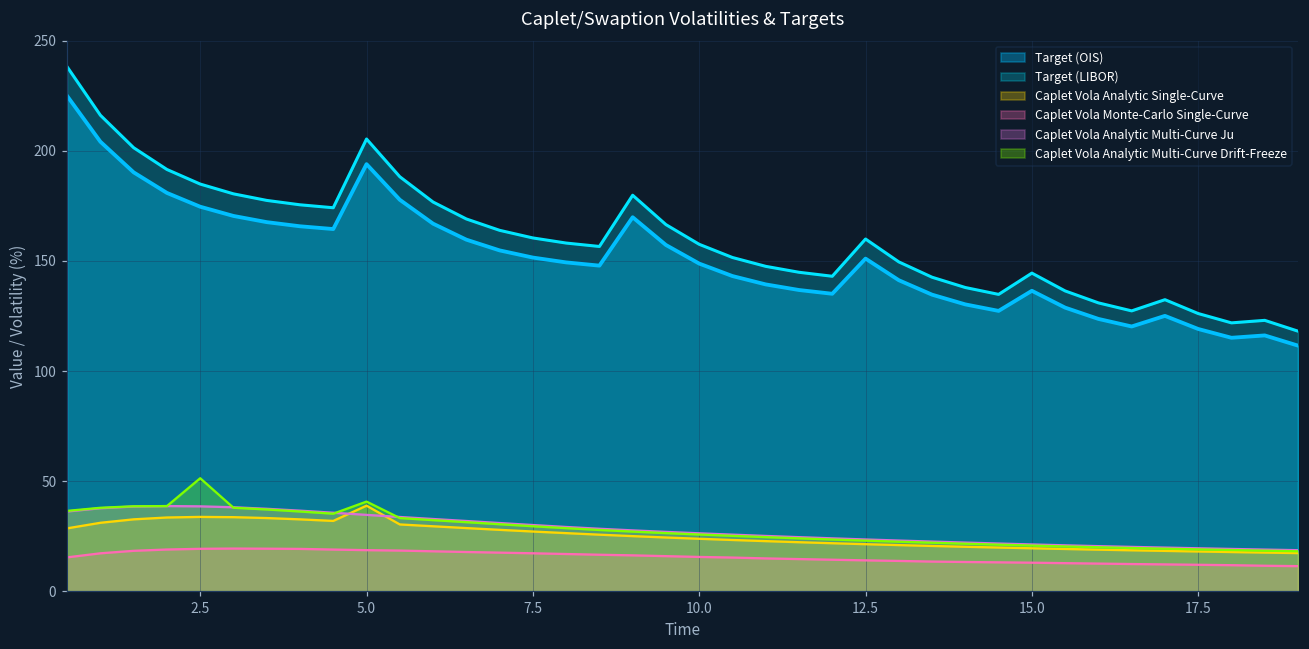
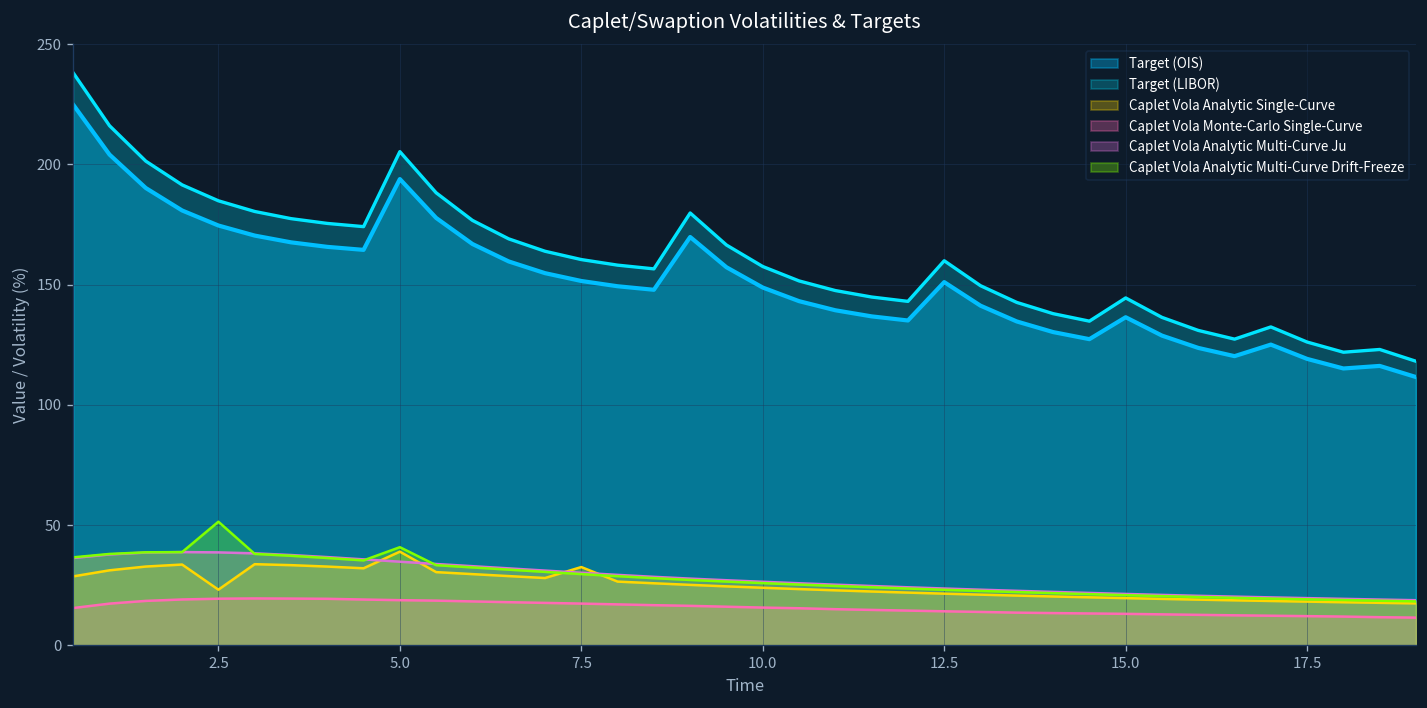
  {
    "Caplet Vola Analytic Single-Curve": {
-     "2.5": 34,
+     "2.5": 23,
      "5.0": 39,
-     "7.5": 27,
+     "7.5": 33,
      "10.0": 24,
      "12.5": 21
    },
    "Caplet Vola Analytic Multi-Curve Drift-Freeze": {
      "2.5": 51,
      "5.0": 41
    }
  }
